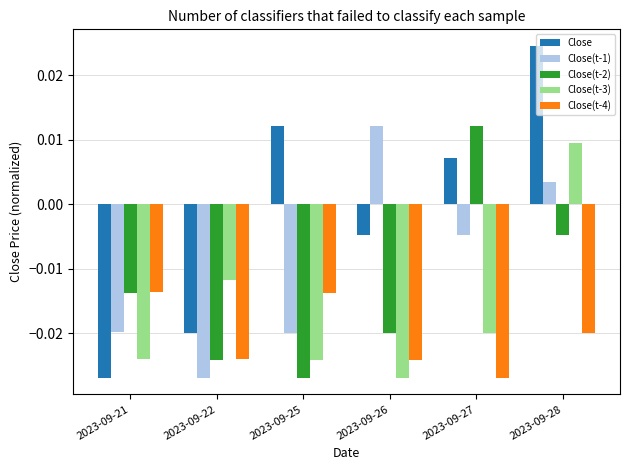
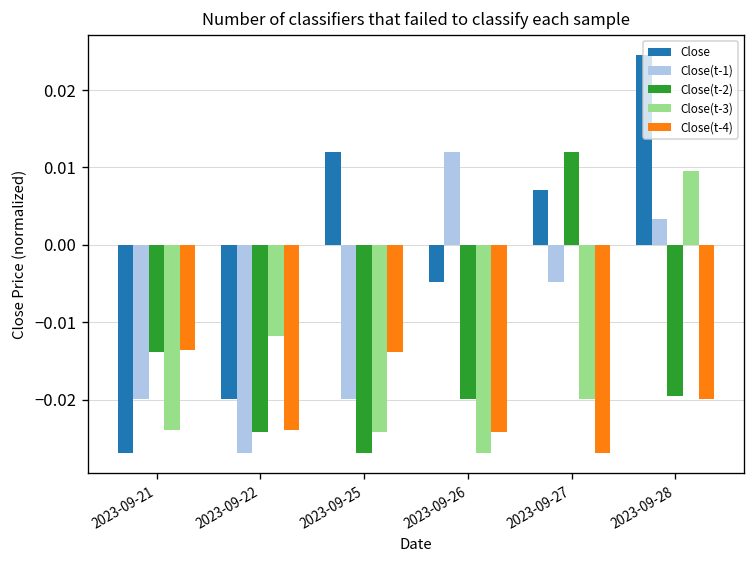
  {
    "Close": {
      "2023-09-21": -0.027,
      "2023-09-22": -0.020,
      "2023-09-25": 0.012,
      "2023-09-26": -0.005,
      "2023-09-27": 0.007
    },
    "Close(t-1)": {
      "2023-09-21": -0.020,
      "2023-09-22": -0.027,
      "2023-09-25": -0.020,
      "2023-09-26": 0.012,
      "2023-09-27": -0.005,
      "2023-09-28": 0.003
    },
    "Close(t-2)": {
      "2023-09-21": -0.014,
      "2023-09-22": -0.024,
      "2023-09-25": -0.027,
      "2023-09-26": -0.020,
      "2023-09-27": 0.012,
-     "2023-09-28": -0.005
+     "2023-09-28": -0.020
    },
    "Close(t-3)": {
      "2023-09-21": -0.024,
      "2023-09-22": -0.012,
      "2023-09-25": -0.024,
      "2023-09-26": -0.027,
      "2023-09-27": -0.020,
      "2023-09-28": 0.010
    },
    "Close(t-4)": {
      "2023-09-21": -0.014,
      "2023-09-22": -0.024,
      "2023-09-25": -0.014,
      "2023-09-26": -0.024,
      "2023-09-27": -0.027,
      "2023-09-28": -0.020
    }
  }
